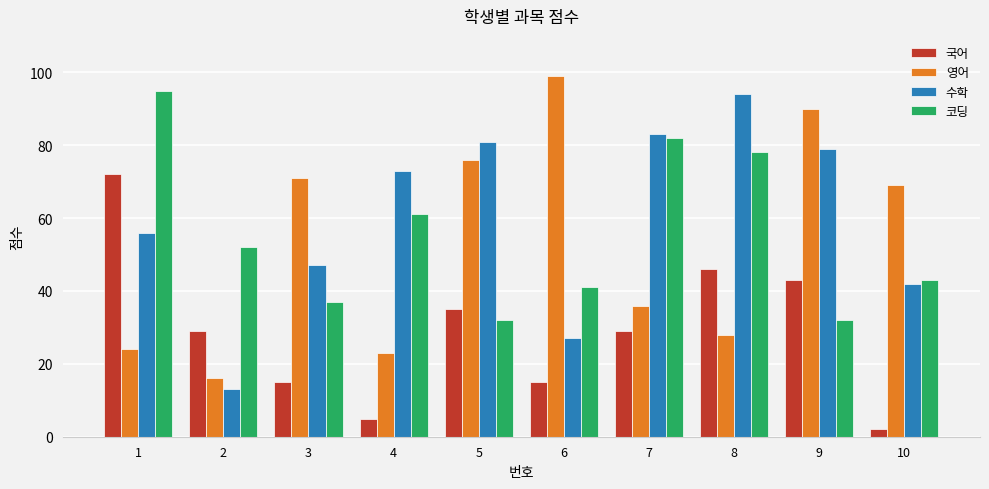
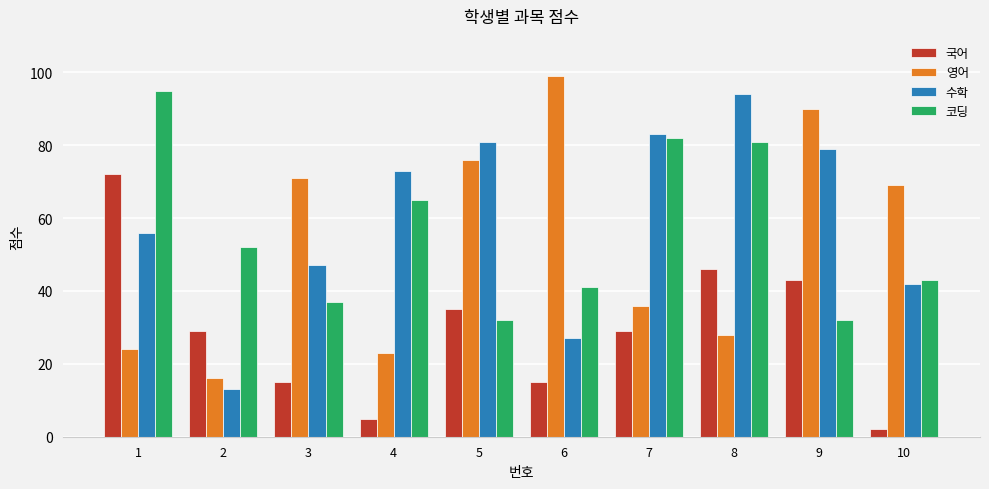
  {
    "국어": {
      "1": 72,
      "2": 29,
      "3": 15,
      "4": 5,
      "5": 35,
      "6": 15,
      "7": 29,
      "8": 46,
      "9": 43,
      "10": 2
    },
    "영어": {
      "1": 24,
      "2": 16,
      "3": 71,
      "4": 23,
      "5": 76,
      "6": 99,
      "7": 36,
      "8": 28,
      "9": 90,
      "10": 69
    },
    "수학": {
      "1": 56,
      "2": 13,
      "3": 47,
      "4": 73,
      "5": 81,
      "6": 27,
      "7": 83,
      "8": 94,
      "9": 79,
      "10": 42
    },
    "코딩": {
      "1": 95,
      "2": 52,
      "3": 37,
-     "4": 61,
+     "4": 65,
      "5": 32,
      "6": 41,
      "7": 82,
-     "8": 78,
+     "8": 81,
      "9": 32,
      "10": 43
    }
  }
